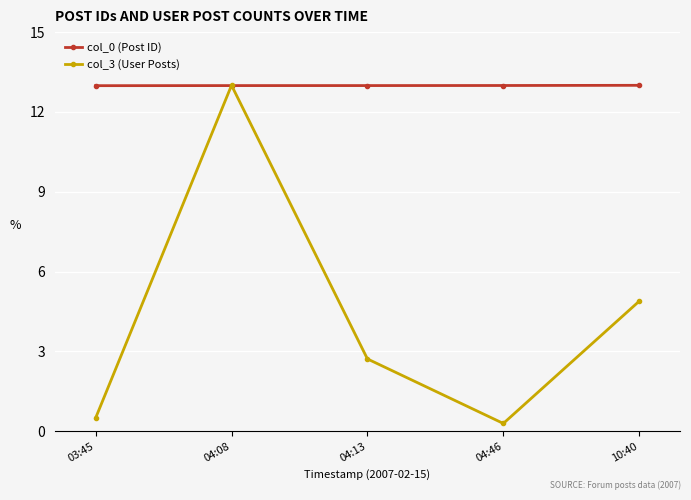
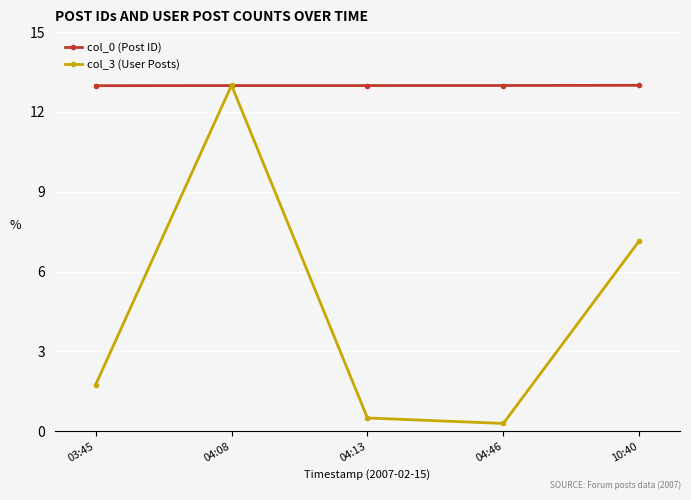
  {
    "col_0 (Post ID)": {
      "03:45": 13.0,
      "04:13": 13.0,
      "04:46": 13.0,
      "10:40": 13.0
    },
    "col_3 (User Posts)": {
-     "03:45": 0.5,
-     "04:13": 2.7,
+     "03:45": 1.7,
+     "04:13": 0.5,
      "04:46": 0.3,
-     "10:40": 4.9
+     "10:40": 7.2
    }
  }
